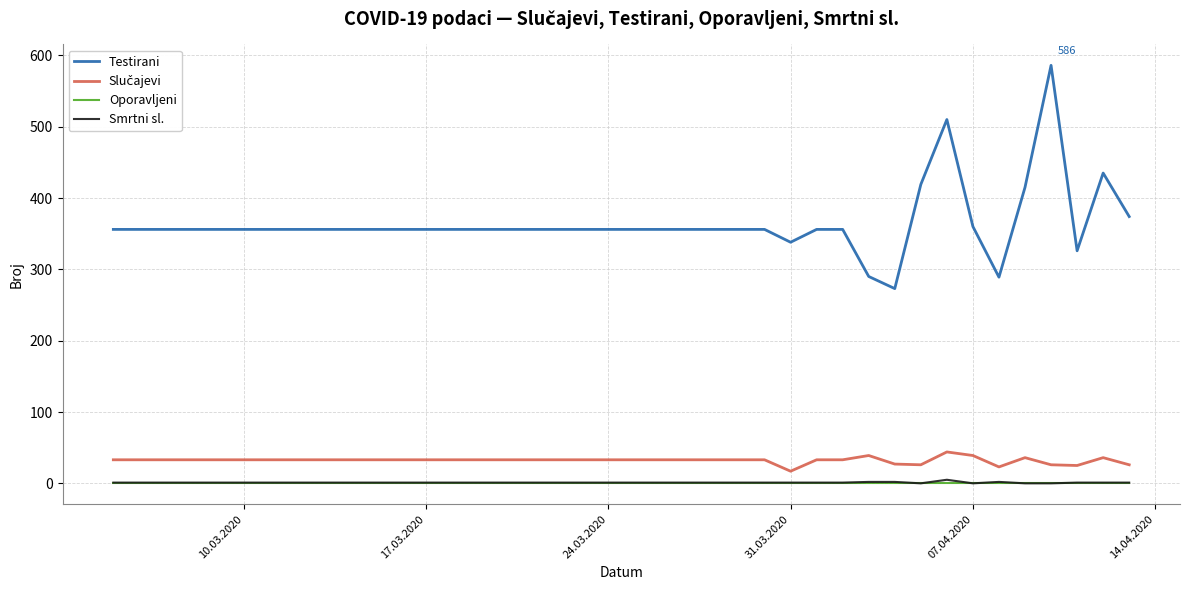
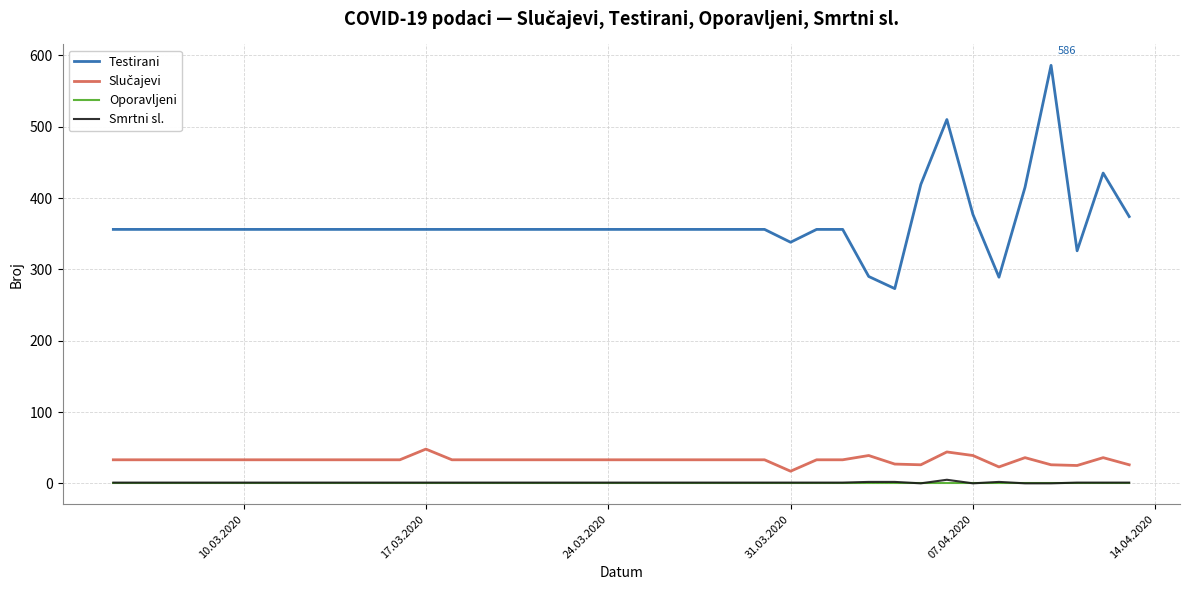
  {
    "Testirani": {
      "10.03.2020": 360,
      "17.03.2020": 360,
      "24.03.2020": 360,
      "31.03.2020": 340,
-     "07.04.2020": 360
+     "07.04.2020": 380
    },
    "Slučajevi": {
      "10.03.2020": 30,
-     "17.03.2020": 30,
+     "17.03.2020": 50,
      "24.03.2020": 30,
      "31.03.2020": 20,
      "07.04.2020": 40
    }
  }
